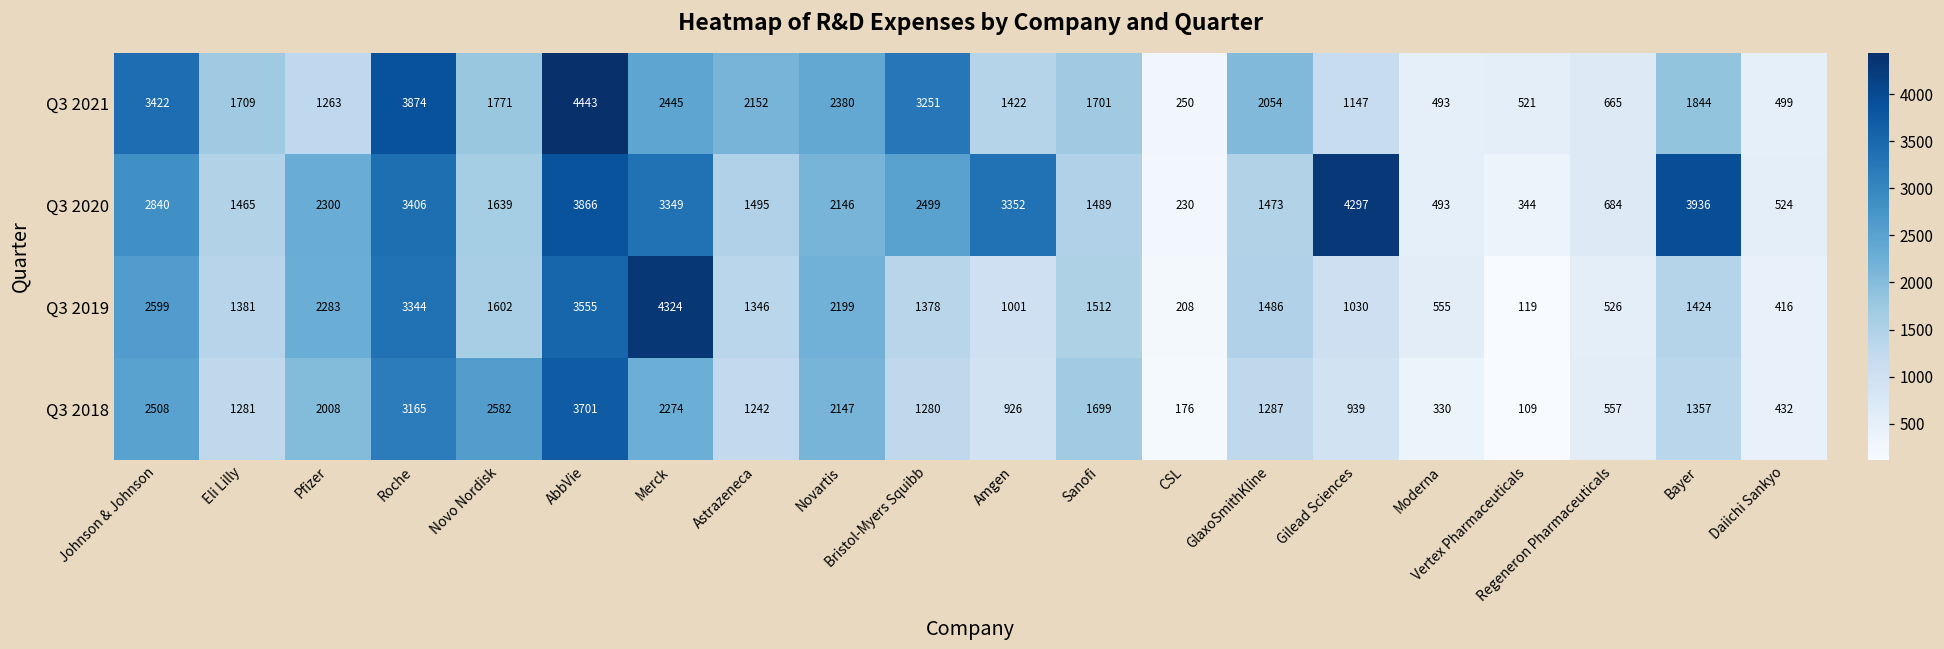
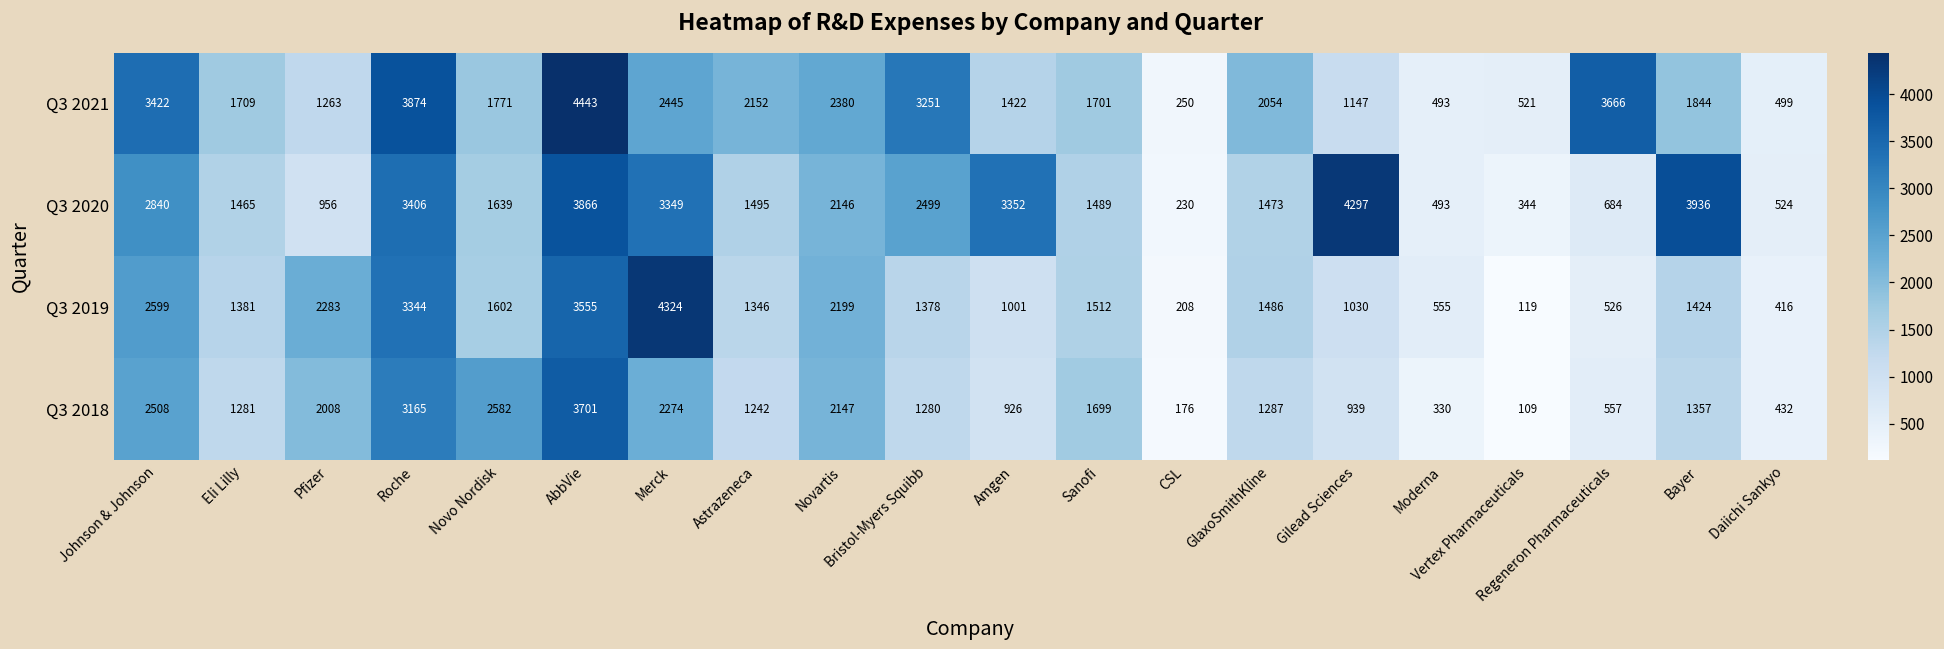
  {
    "Q3 2021": {
      "Johnson & Johnson": 3422,
      "Eli Lilly": 1709,
      "Pfizer": 1263,
      "Roche": 3874,
      "Novo Nordisk": 1771,
      "AbbVie": 4443,
      "Merck": 2445,
      "Astrazeneca": 2152,
      "Novartis": 2380,
      "Bristol-Myers Squibb": 3251,
      "Amgen": 1422,
      "Sanofi": 1701,
      "CSL": 250,
      "GlaxoSmithKline": 2054,
      "Gilead Sciences": 1147,
      "Moderna": 493,
      "Vertex Pharmaceuticals": 521,
-     "Regeneron Pharmaceuticals": 665,
+     "Regeneron Pharmaceuticals": 3666,
      "Bayer": 1844,
      "Daiichi Sankyo": 499
    },
    "Q3 2020": {
      "Johnson & Johnson": 2840,
      "Eli Lilly": 1465,
-     "Pfizer": 2300,
+     "Pfizer": 956,
      "Roche": 3406,
      "Novo Nordisk": 1639,
      "AbbVie": 3866,
      "Merck": 3349,
      "Astrazeneca": 1495,
      "Novartis": 2146,
      "Bristol-Myers Squibb": 2499,
      "Amgen": 3352,
      "Sanofi": 1489,
      "CSL": 230,
      "GlaxoSmithKline": 1473,
      "Gilead Sciences": 4297,
      "Moderna": 493,
      "Vertex Pharmaceuticals": 344,
      "Regeneron Pharmaceuticals": 684,
      "Bayer": 3936,
      "Daiichi Sankyo": 524
    },
    "Q3 2019": {
      "Johnson & Johnson": 2599,
      "Eli Lilly": 1381,
      "Pfizer": 2283,
      "Roche": 3344,
      "Novo Nordisk": 1602,
      "AbbVie": 3555,
      "Merck": 4324,
      "Astrazeneca": 1346,
      "Novartis": 2199,
      "Bristol-Myers Squibb": 1378,
      "Amgen": 1001,
      "Sanofi": 1512,
      "CSL": 208,
      "GlaxoSmithKline": 1486,
      "Gilead Sciences": 1030,
      "Moderna": 555,
      "Vertex Pharmaceuticals": 119,
      "Regeneron Pharmaceuticals": 526,
      "Bayer": 1424,
      "Daiichi Sankyo": 416
    },
    "Q3 2018": {
      "Johnson & Johnson": 2508,
      "Eli Lilly": 1281,
      "Pfizer": 2008,
      "Roche": 3165,
      "Novo Nordisk": 2582,
      "AbbVie": 3701,
      "Merck": 2274,
      "Astrazeneca": 1242,
      "Novartis": 2147,
      "Bristol-Myers Squibb": 1280,
      "Amgen": 926,
      "Sanofi": 1699,
      "CSL": 176,
      "GlaxoSmithKline": 1287,
      "Gilead Sciences": 939,
      "Moderna": 330,
      "Vertex Pharmaceuticals": 109,
      "Regeneron Pharmaceuticals": 557,
      "Bayer": 1357,
      "Daiichi Sankyo": 432
    }
  }
